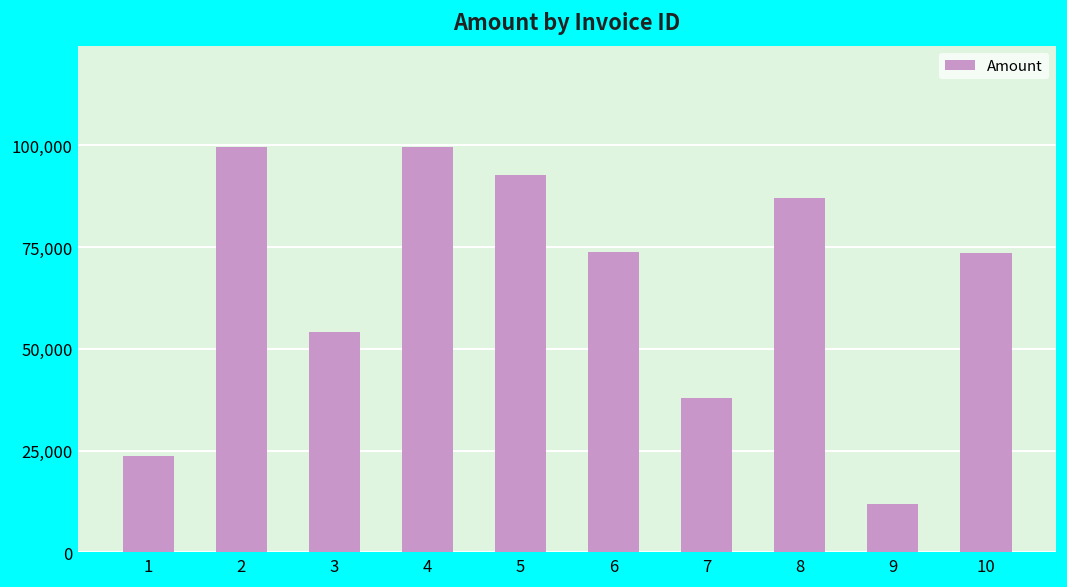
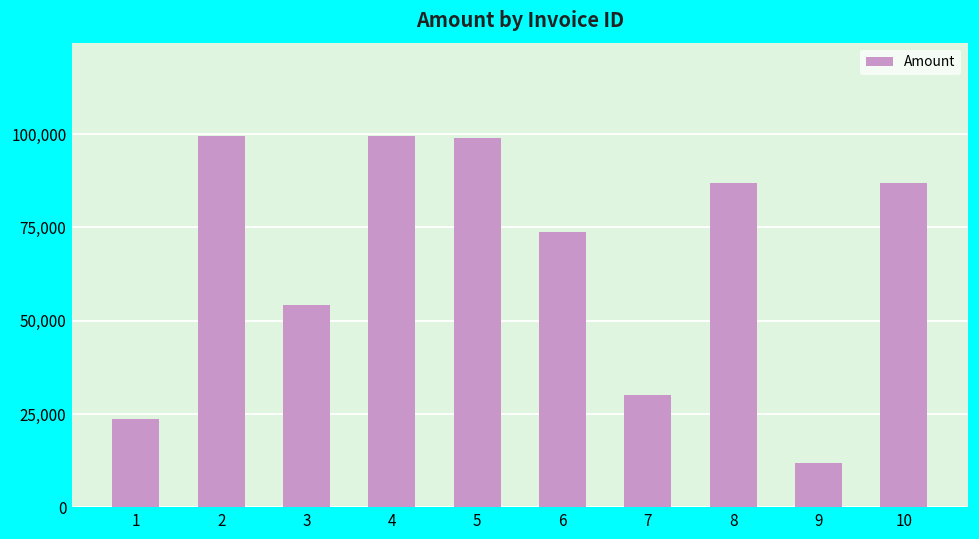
  {
    "1": "24,000",
    "2": "100,000",
    "3": "54,000",
    "4": "100,000",
-   "5": "93,000",
+   "5": "99,000",
    "6": "74,000",
-   "7": "38,000",
+   "7": "30,000",
    "8": "87,000",
    "9": "12,000",
-   "10": "74,000"
+   "10": "87,000"
  }
